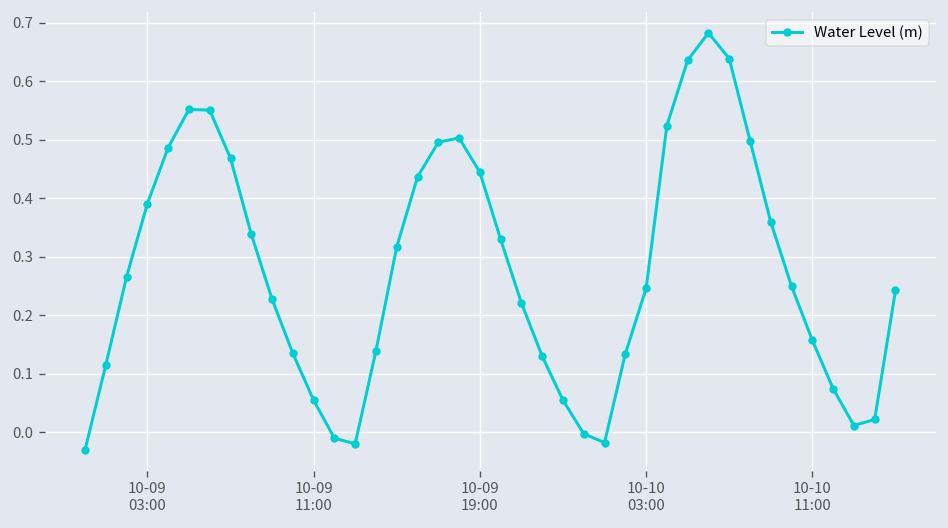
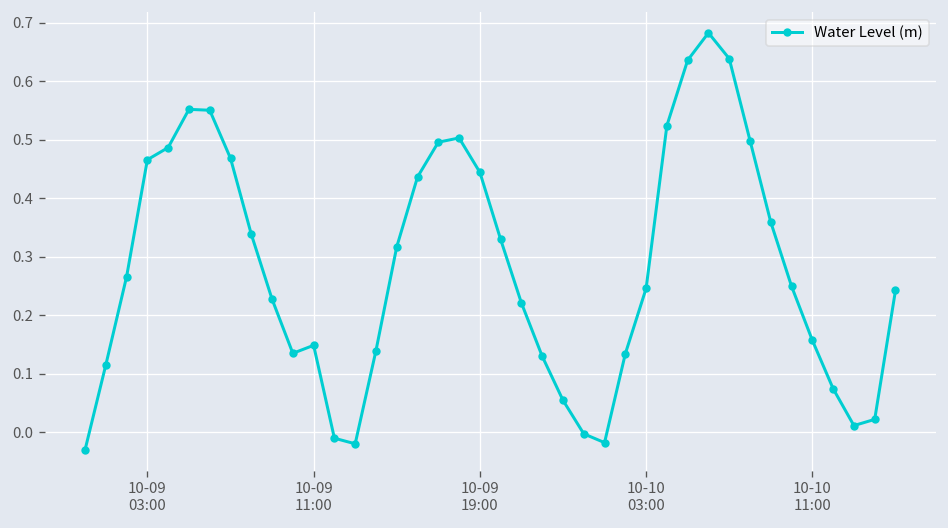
  {
-   "10-09 03:00": 0.39,
-   "10-09 11:00": 0.05,
+   "10-09 03:00": 0.47,
+   "10-09 11:00": 0.15,
    "10-09 19:00": 0.44,
    "10-10 03:00": 0.25,
    "10-10 11:00": 0.16
  }
